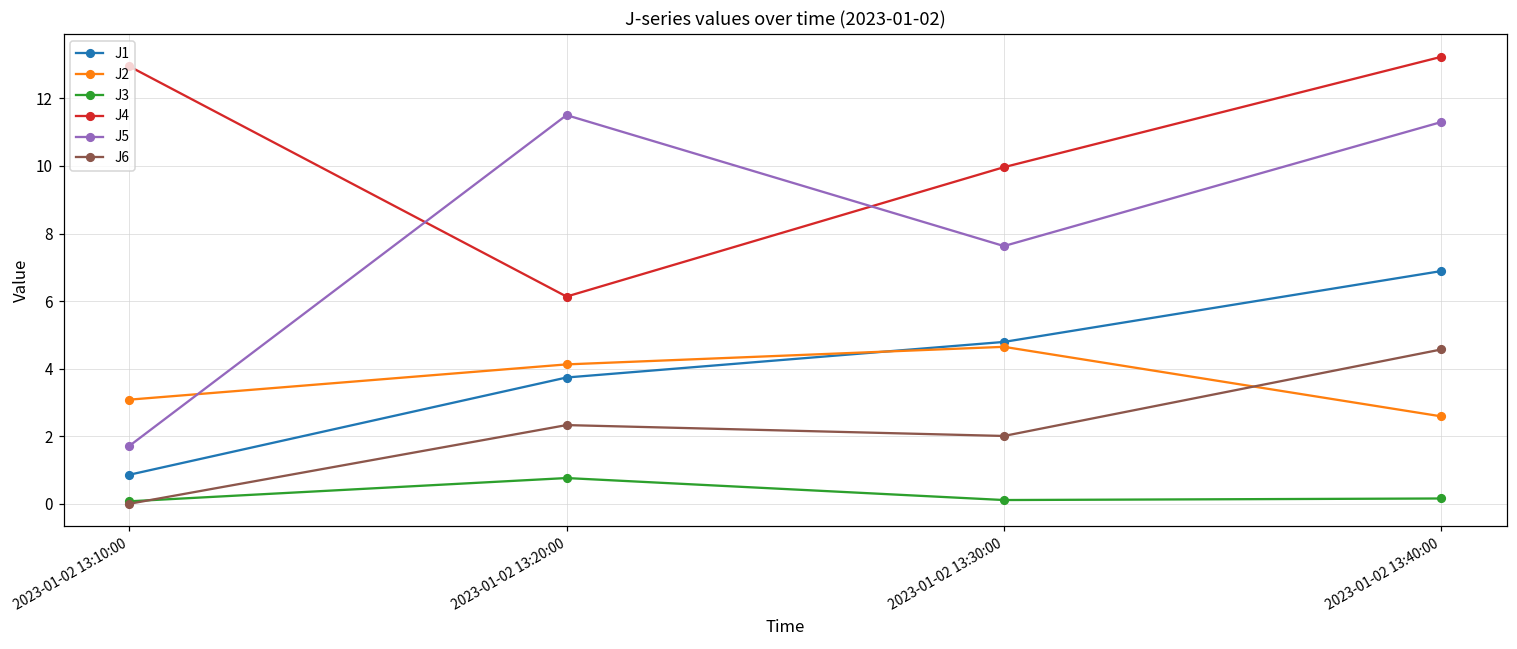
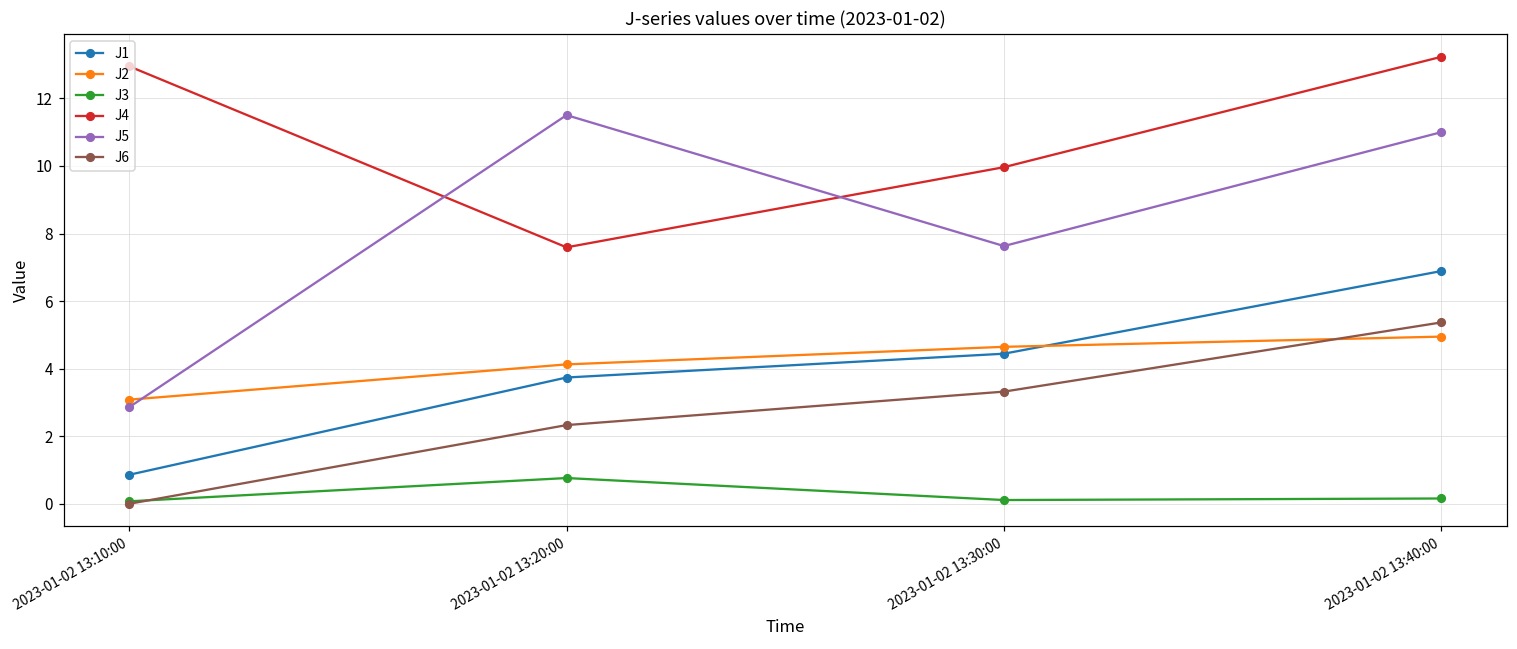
  {
    "J1": {
      "2023-01-02 13:10:00": 0.9,
      "2023-01-02 13:20:00": 3.7,
-     "2023-01-02 13:30:00": 4.8,
+     "2023-01-02 13:30:00": 4.4,
      "2023-01-02 13:40:00": 6.9
    },
    "J2": {
      "2023-01-02 13:10:00": 3.1,
      "2023-01-02 13:20:00": 4.1,
      "2023-01-02 13:30:00": 4.6,
-     "2023-01-02 13:40:00": 2.6
+     "2023-01-02 13:40:00": 5.0
    },
    "J3": {
      "2023-01-02 13:20:00": 0.8,
      "2023-01-02 13:30:00": 0.1,
      "2023-01-02 13:40:00": 0.2
    },
    "J4": {
-     "2023-01-02 13:20:00": 6.1,
+     "2023-01-02 13:20:00": 7.6,
      "2023-01-02 13:30:00": 10.0,
      "2023-01-02 13:40:00": 13.2
    },
    "J5": {
-     "2023-01-02 13:10:00": 1.7,
+     "2023-01-02 13:10:00": 2.9,
      "2023-01-02 13:20:00": 11.5,
      "2023-01-02 13:30:00": 7.6,
-     "2023-01-02 13:40:00": 11.3
+     "2023-01-02 13:40:00": 11.0
    },
    "J6": {
      "2023-01-02 13:20:00": 2.3,
-     "2023-01-02 13:30:00": 2.0,
-     "2023-01-02 13:40:00": 4.6
+     "2023-01-02 13:30:00": 3.3,
+     "2023-01-02 13:40:00": 5.4
    }
  }
